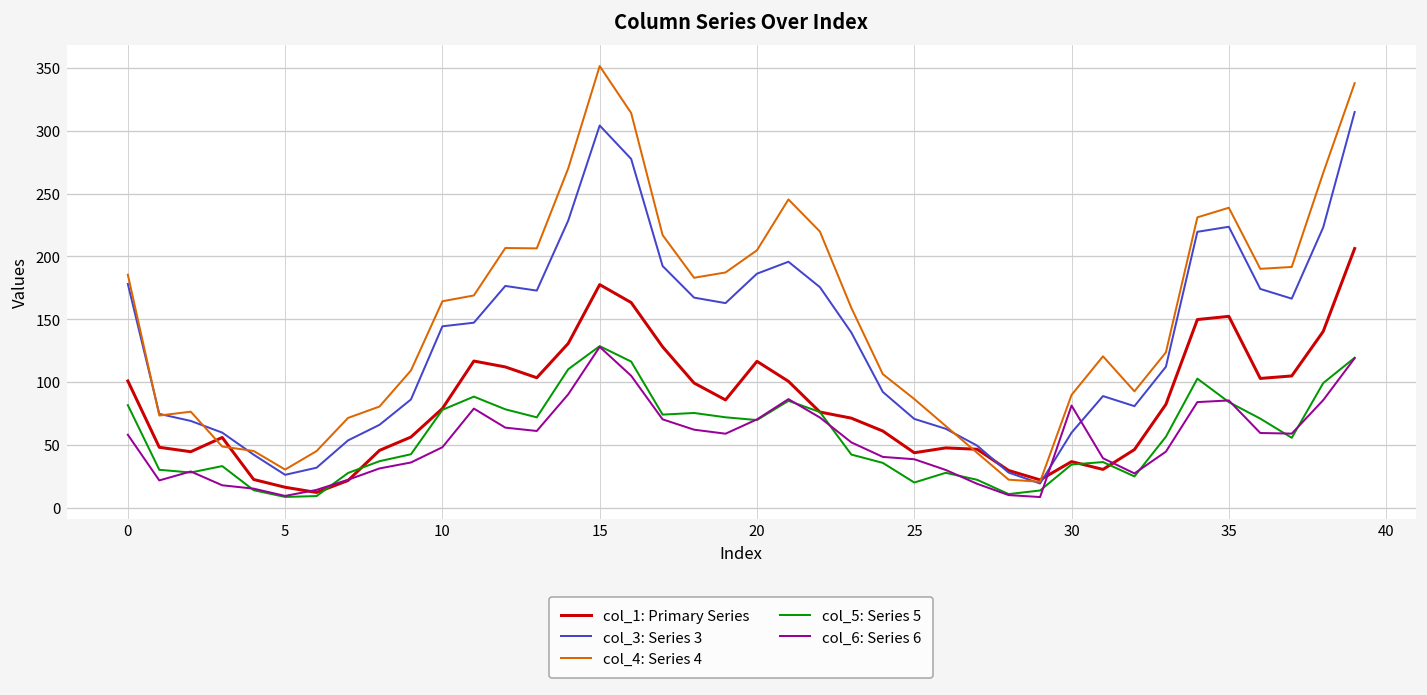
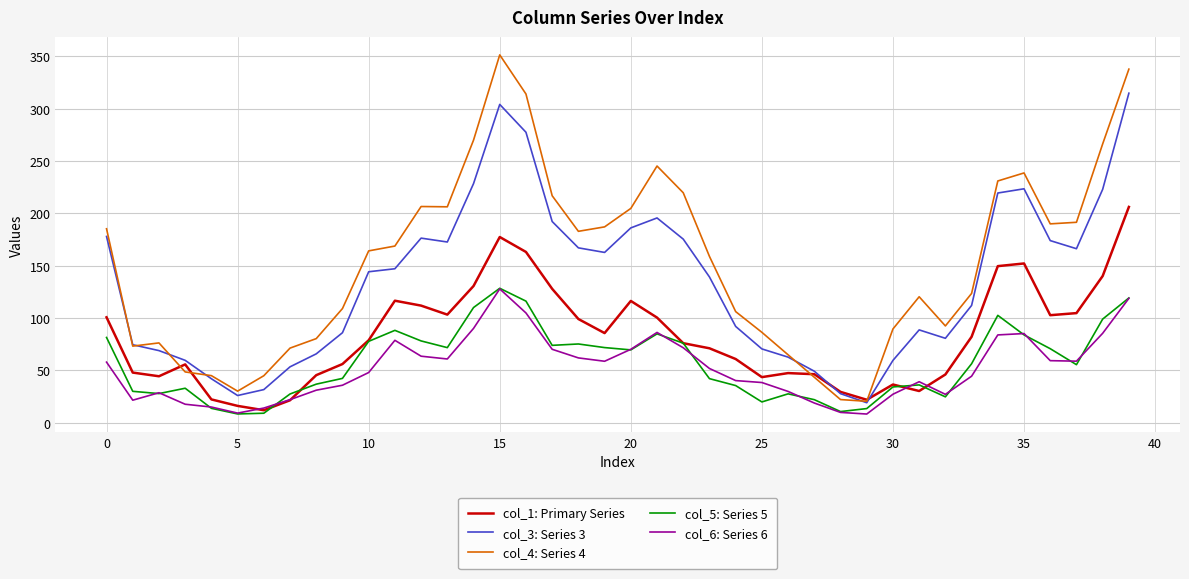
  {
    "col_1: Primary Series": {
      "0": 101,
      "5": 16,
      "15": 177,
      "20": 116,
      "25": 44,
      "35": 152
    },
    "col_3: Series 3": {
      "0": 178,
      "5": 26,
      "10": 144,
      "15": 304,
      "20": 186,
      "25": 71,
      "30": 60,
      "35": 224
    },
    "col_4: Series 4": {
      "0": 185,
      "5": 30,
      "10": 164,
      "15": 351,
      "20": 205,
      "25": 86,
      "30": 90,
      "35": 239
    },
    "col_5: Series 5": {
      "0": 82,
      "25": 20
    },
    "col_6: Series 6": {
      "0": 58,
      "10": 48,
      "25": 38,
-     "30": 81
+     "30": 27
    }
  }
